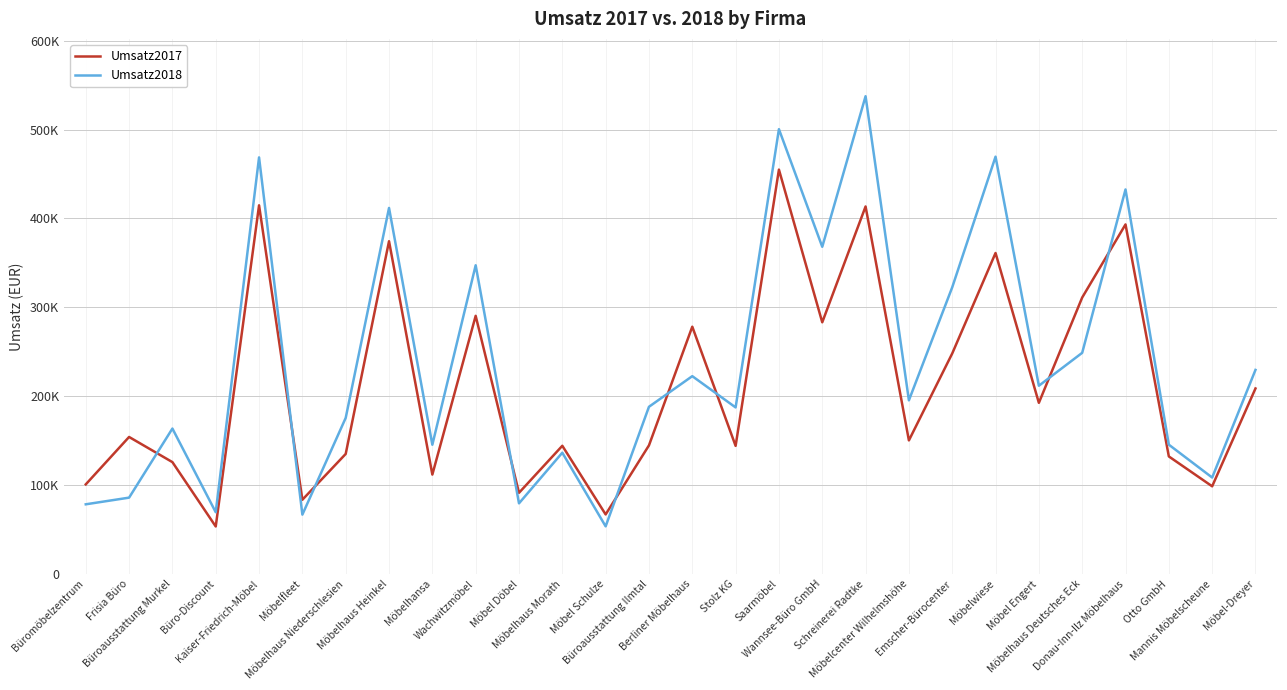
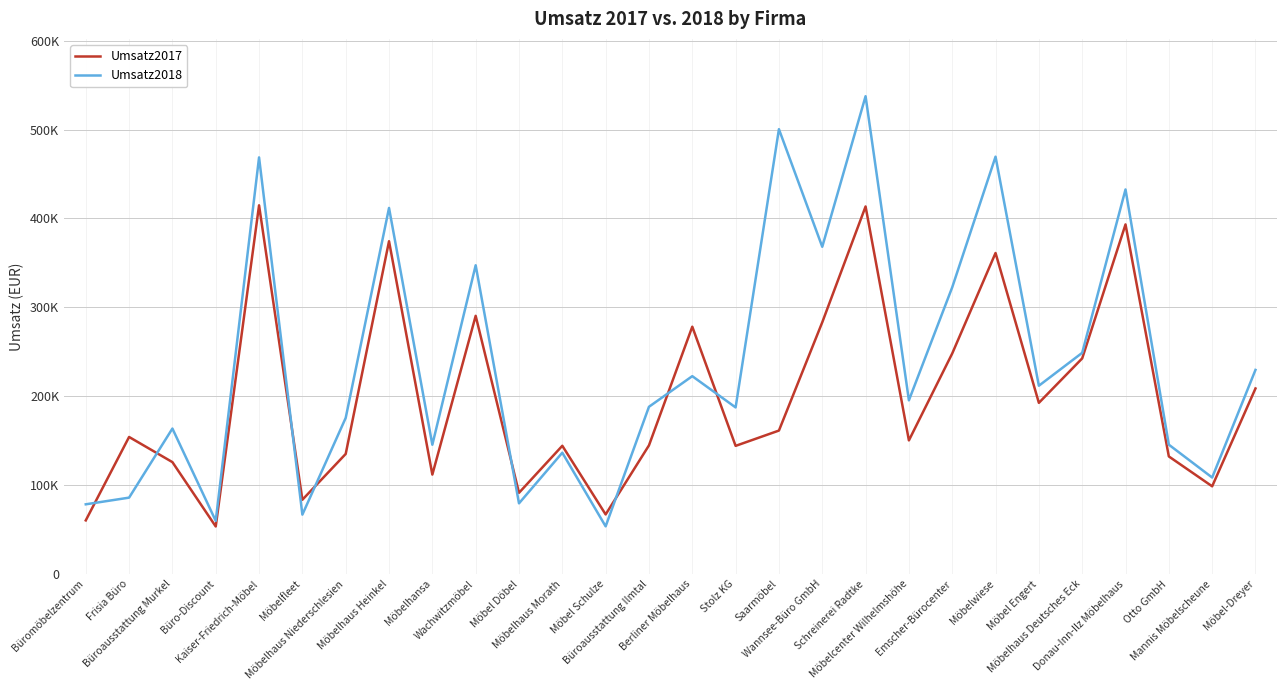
  {
    "Umsatz2017": {
-     "Büromöbelzentrum": 100000,
+     "Büromöbelzentrum": 60000,
      "Frisia Büro": 150000,
      "Büroausstattung Murkel": 130000,
      "Büro-Discount": 50000,
      "Kaiser-Friedrich-Möbel": 410000,
      "Möbelfleet": 80000,
      "Möbelhaus Niederschlesien": 140000,
      "Möbelhaus Heinkel": 370000,
      "Möbelhansa": 110000,
      "Wachwitzmöbel": 290000,
      "Möbel Döbel": 90000,
      "Möbelhaus Morath": 140000,
      "Möbel Schulze": 70000,
      "Büroausstattung Ilmtal": 140000,
      "Berliner Möbelhaus": 280000,
      "Stolz KG": 140000,
-     "Saarmöbel": 450000,
+     "Saarmöbel": 160000,
      "Wannsee-Büro GmbH": 280000,
      "Schreinerei Radtke": 410000,
      "Möbelcenter Wilhelmshöhe": 150000,
      "Emscher-Bürocenter": 250000,
      "Möbelwiese": 360000,
      "Möbel Engert": 190000,
-     "Möbelhaus Deutsches Eck": 310000,
+     "Möbelhaus Deutsches Eck": 240000,
      "Donau-Inn-Ilz Möbelhaus": 390000,
      "Otto GmbH": 130000,
      "Mannis Möbelscheune": 100000,
      "Möbel-Dreyer": 210000
    },
    "Umsatz2018": {
      "Büromöbelzentrum": 80000,
      "Frisia Büro": 90000,
      "Büroausstattung Murkel": 160000,
-     "Büro-Discount": 70000,
+     "Büro-Discount": 60000,
      "Kaiser-Friedrich-Möbel": 470000,
      "Möbelfleet": 70000,
      "Möbelhaus Niederschlesien": 180000,
      "Möbelhaus Heinkel": 410000,
      "Möbelhansa": 150000,
      "Wachwitzmöbel": 350000,
      "Möbel Döbel": 80000,
      "Möbelhaus Morath": 140000,
      "Möbel Schulze": 50000,
      "Büroausstattung Ilmtal": 190000,
      "Berliner Möbelhaus": 220000,
      "Stolz KG": 190000,
      "Saarmöbel": 500000,
      "Wannsee-Büro GmbH": 370000,
      "Schreinerei Radtke": 540000,
      "Möbelcenter Wilhelmshöhe": 200000,
      "Emscher-Bürocenter": 320000,
      "Möbelwiese": 470000,
      "Möbel Engert": 210000,
      "Möbelhaus Deutsches Eck": 250000,
      "Donau-Inn-Ilz Möbelhaus": 430000,
      "Otto GmbH": 150000,
      "Mannis Möbelscheune": 110000,
      "Möbel-Dreyer": 230000
    }
  }
